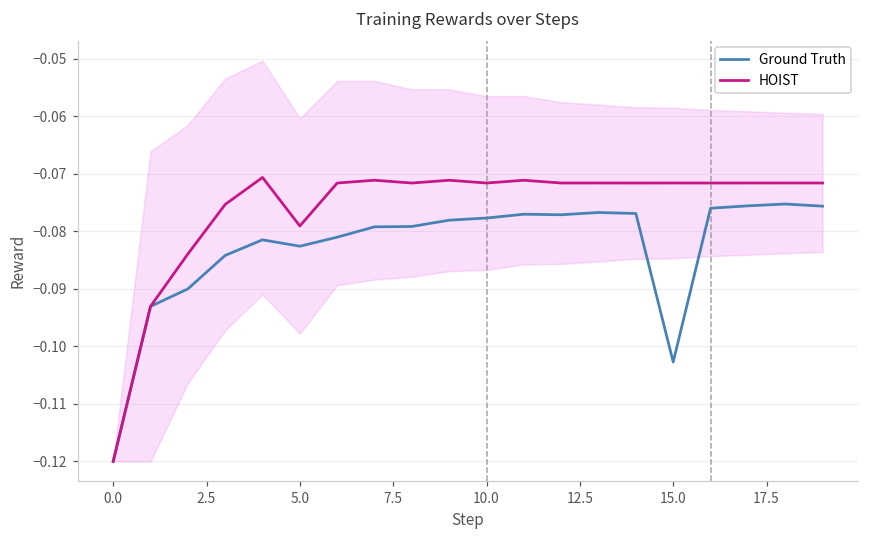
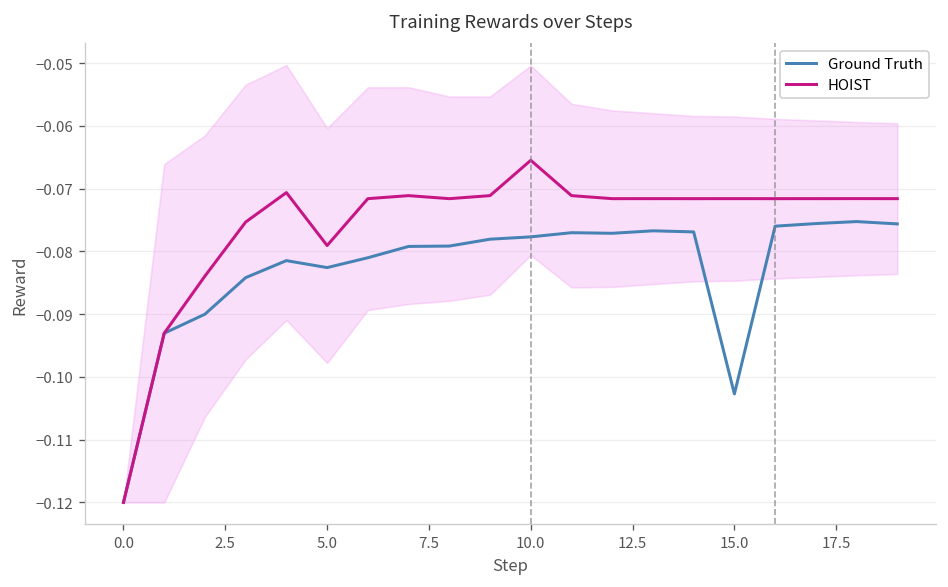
  {
    "Ground Truth": {
      "5.0": -0.083,
      "10.0": -0.078,
      "15.0": -0.103
    },
    "HOIST": {
      "5.0": -0.079,
-     "10.0": -0.072,
+     "10.0": -0.065,
      "15.0": -0.072
    }
  }
